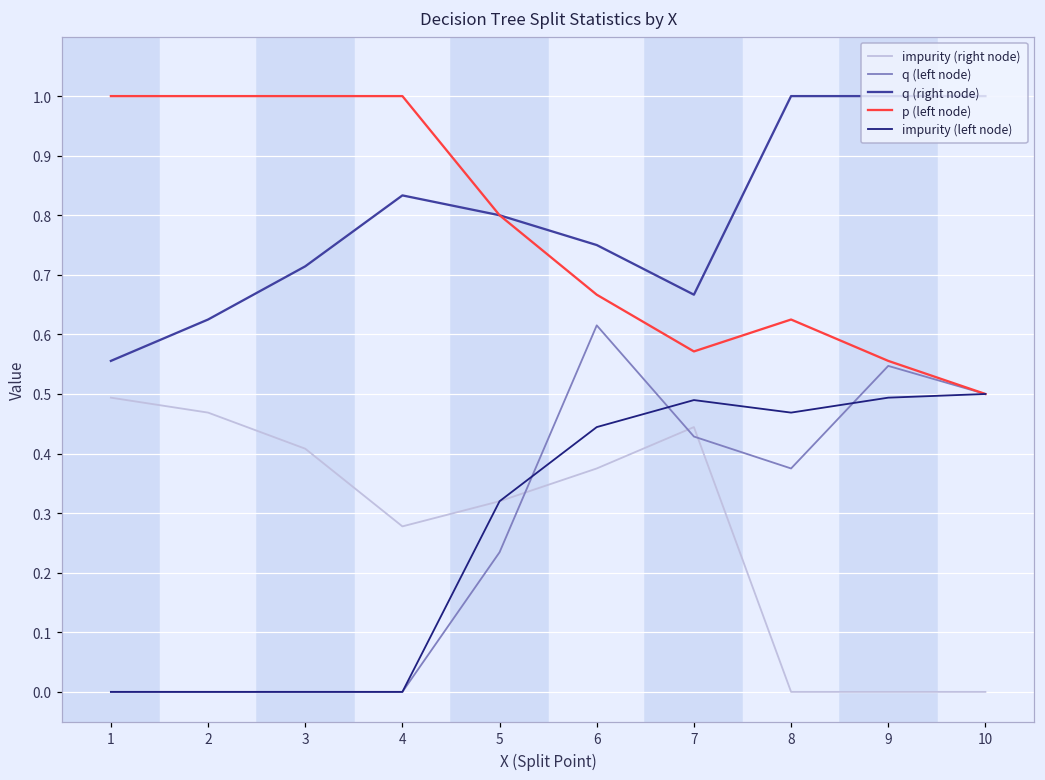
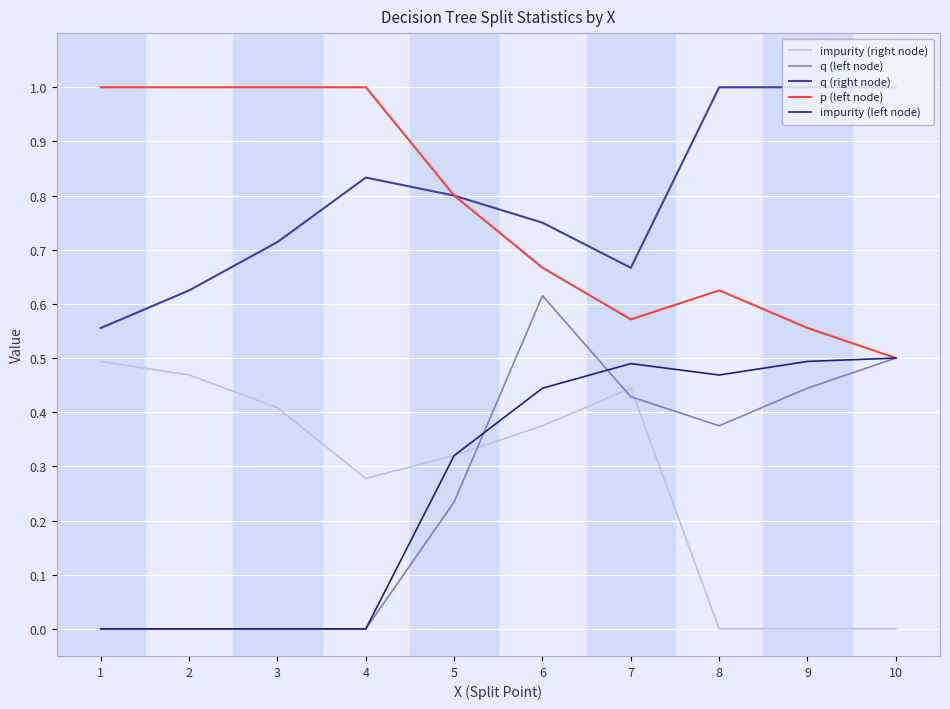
  {
    "impurity (right node)": {
      "1": 0.49,
      "2": 0.47,
      "3": 0.41,
      "4": 0.28,
      "6": 0.38,
      "7": 0.44,
      "8": 0.00,
      "9": 0.00,
      "10": 0.00
    },
    "q (left node)": {
      "5": 0.23,
      "6": 0.62,
      "7": 0.43,
      "8": 0.38,
-     "9": 0.55
+     "9": 0.44
    },
    "p (left node)": {
      "1": 1.00,
      "2": 1.00,
      "3": 1.00,
      "4": 1.00,
      "6": 0.67,
      "7": 0.57,
      "8": 0.63,
      "9": 0.56
    }
  }
